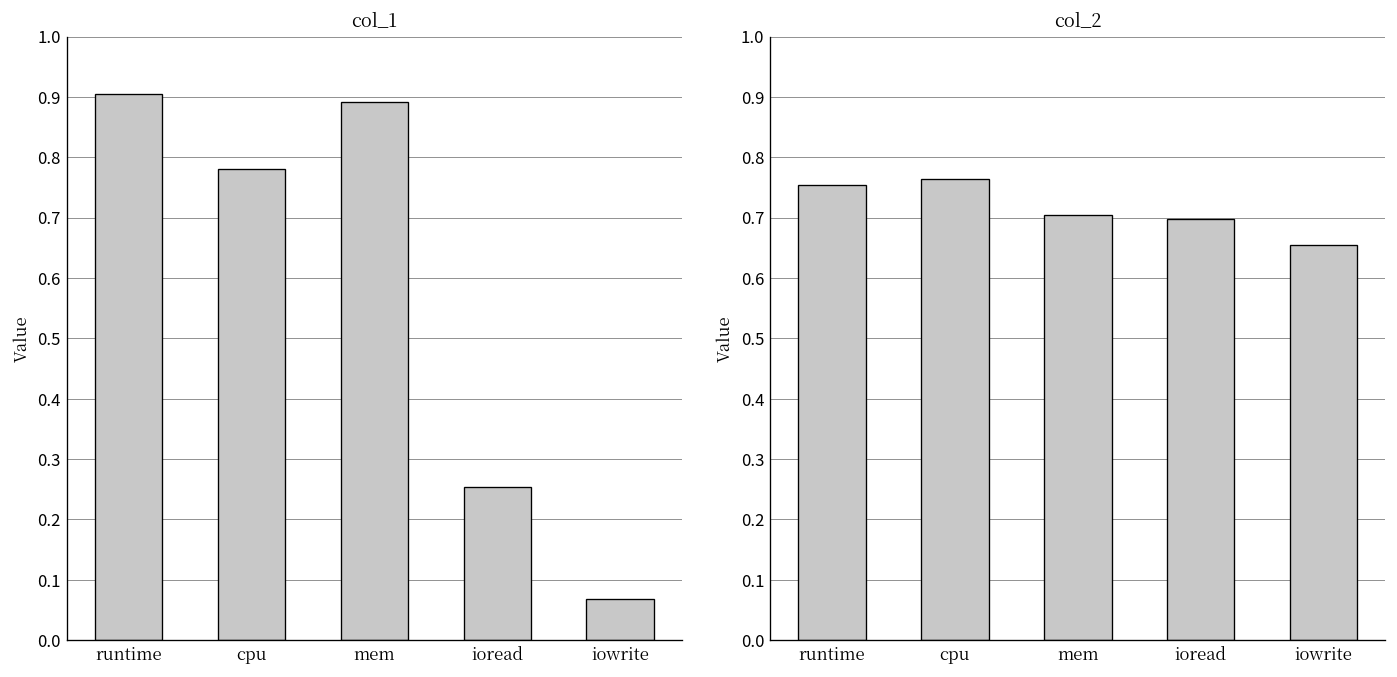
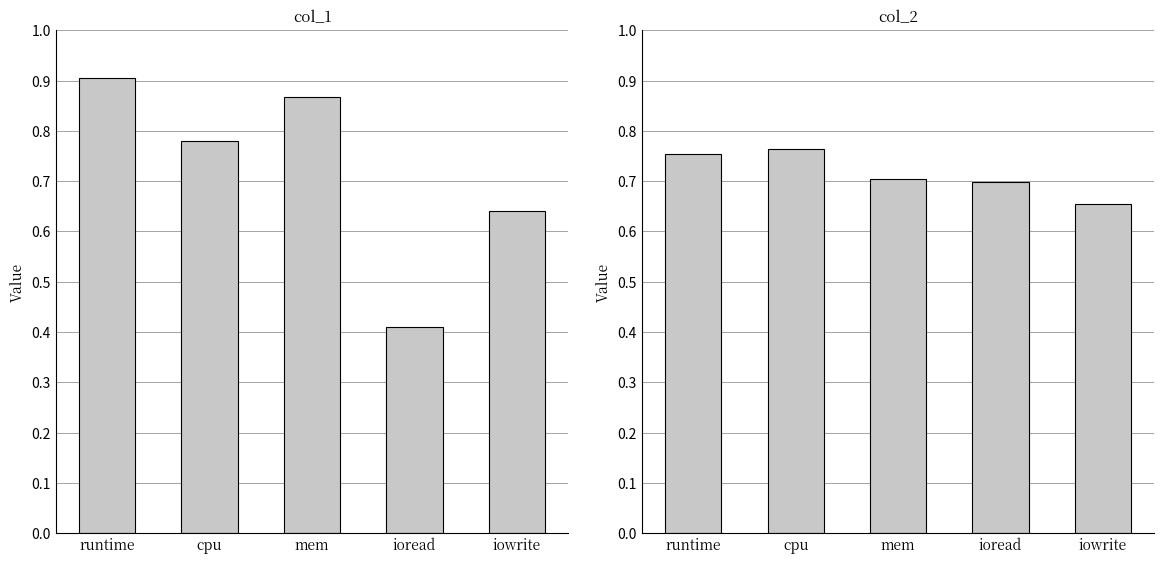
  {
    "col_1": {
      "runtime": 0.90,
      "cpu": 0.78,
-     "mem": 0.89,
-     "ioread": 0.25,
-     "iowrite": 0.07
+     "mem": 0.87,
+     "ioread": 0.41,
+     "iowrite": 0.64
    },
    "col_2": {
      "runtime": 0.75,
      "cpu": 0.76,
      "mem": 0.70,
      "ioread": 0.70,
      "iowrite": 0.65
    }
  }
